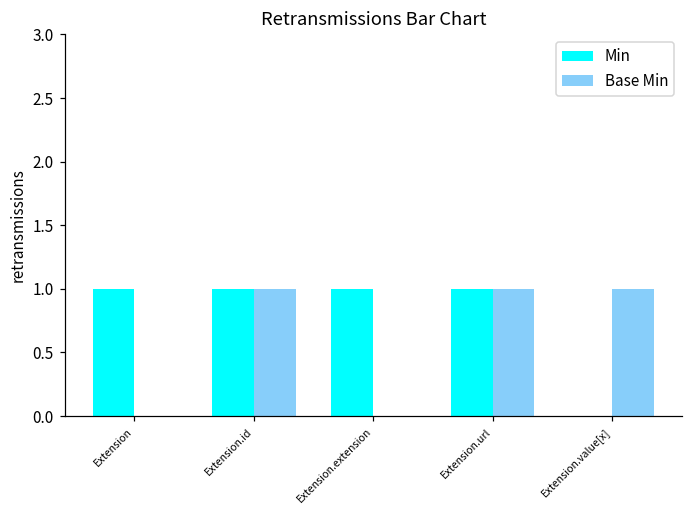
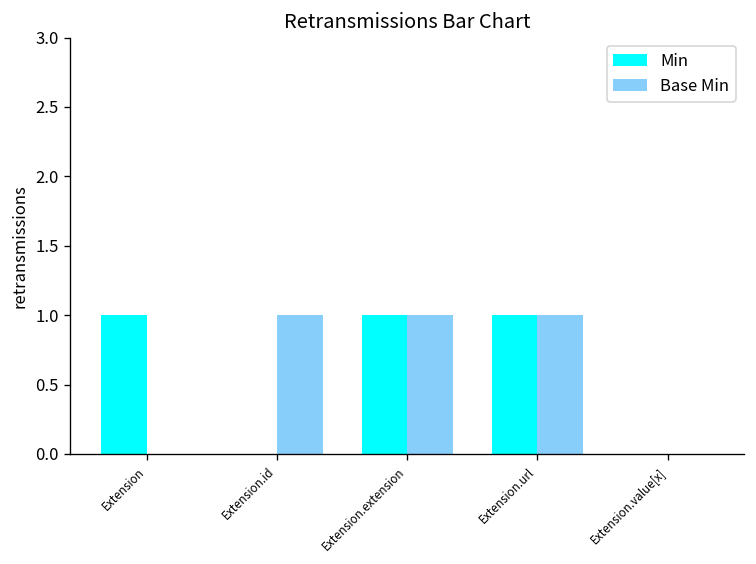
  {
    "Min": {
      "Extension": 1,
-     "Extension.id": 1,
+     "Extension.id": 0,
      "Extension.extension": 1,
      "Extension.url": 1,
      "Extension.value[x]": 0
    },
    "Base Min": {
      "Extension": 0,
      "Extension.id": 1,
-     "Extension.extension": 0,
+     "Extension.extension": 1,
      "Extension.url": 1,
-     "Extension.value[x]": 1
+     "Extension.value[x]": 0
    }
  }
